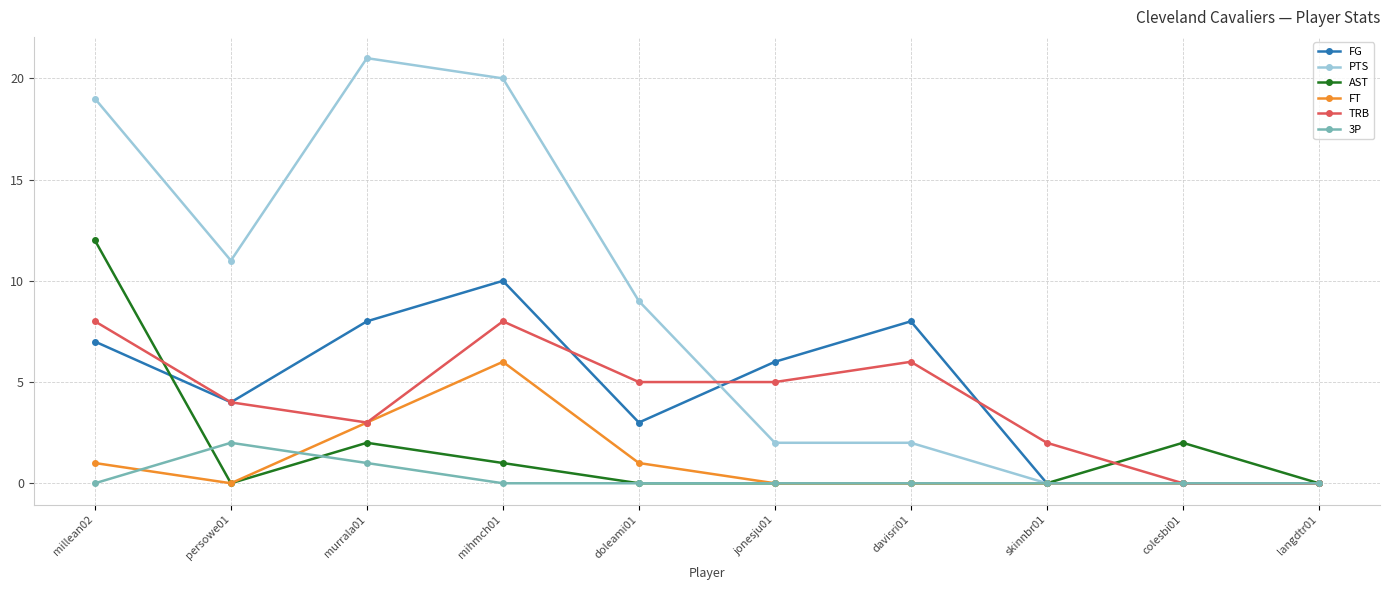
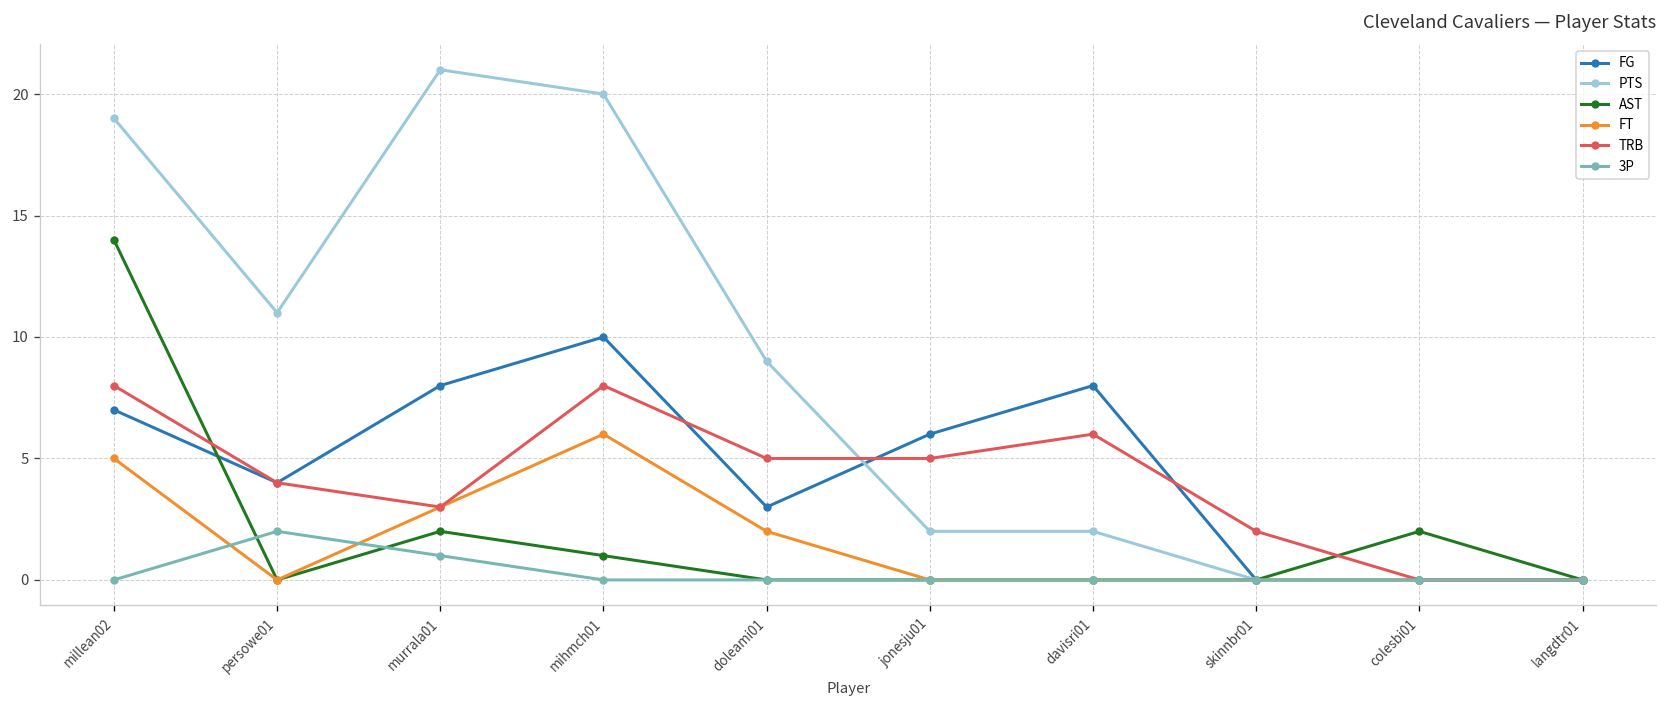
  {
    "FG": {
      "millean02": 7,
      "murrala01": 8,
      "mihmch01": 10,
      "doleami01": 3,
      "jonesju01": 6,
      "davisri01": 8
    },
    "AST": {
-     "millean02": 12,
+     "millean02": 14,
      "murrala01": 2,
      "mihmch01": 1,
      "colesbi01": 2
    },
    "FT": {
-     "millean02": 1,
+     "millean02": 5,
      "mihmch01": 6,
-     "doleami01": 1
+     "doleami01": 2
    },
    "TRB": {
      "millean02": 8,
      "mihmch01": 8,
      "doleami01": 5,
      "jonesju01": 5,
      "davisri01": 6,
      "skinnbr01": 2
    }
  }
